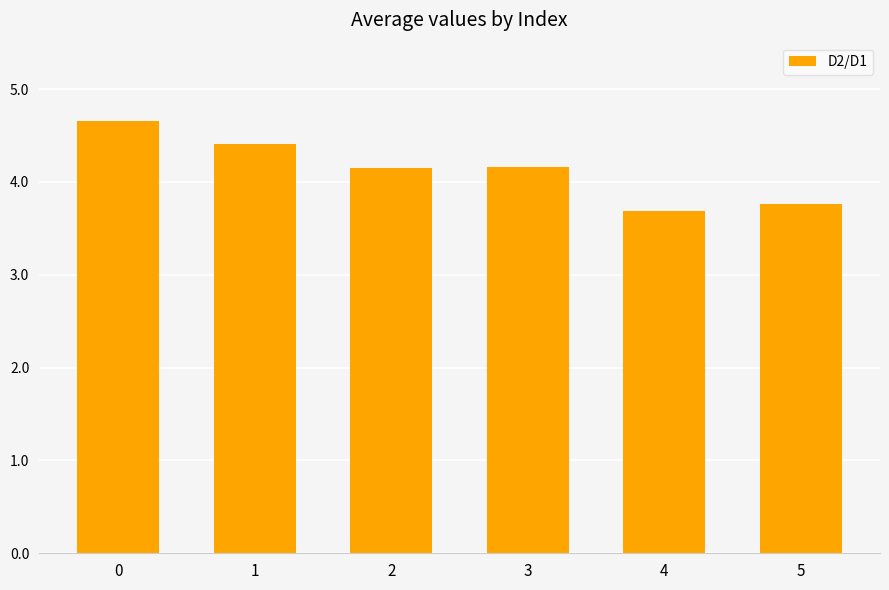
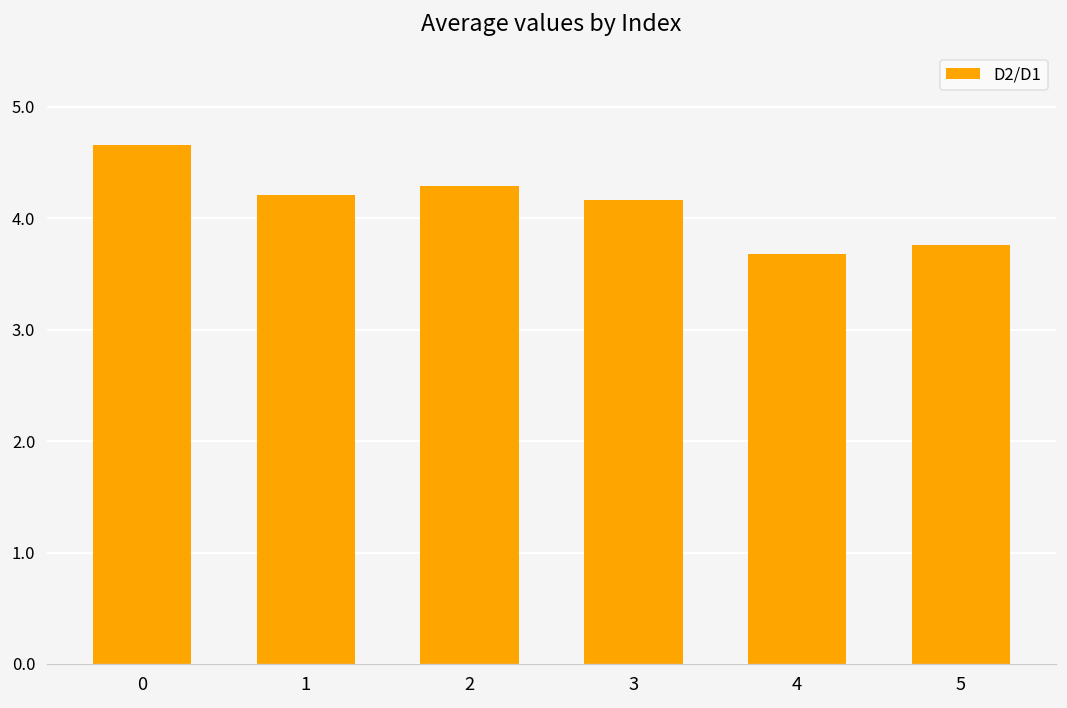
  {
    "0": 4.7,
-   "1": 4.4,
-   "2": 4.1,
+   "1": 4.2,
+   "2": 4.3,
    "3": 4.2,
    "4": 3.7,
    "5": 3.8
  }
